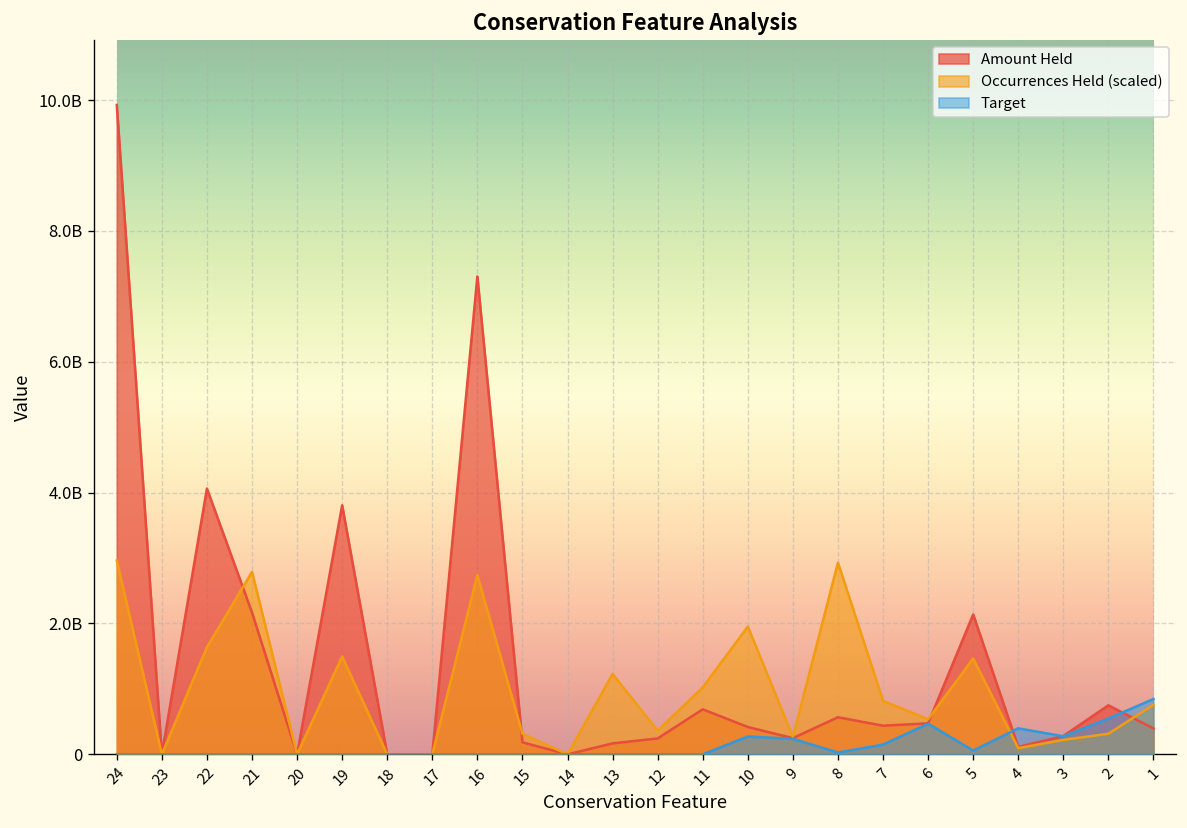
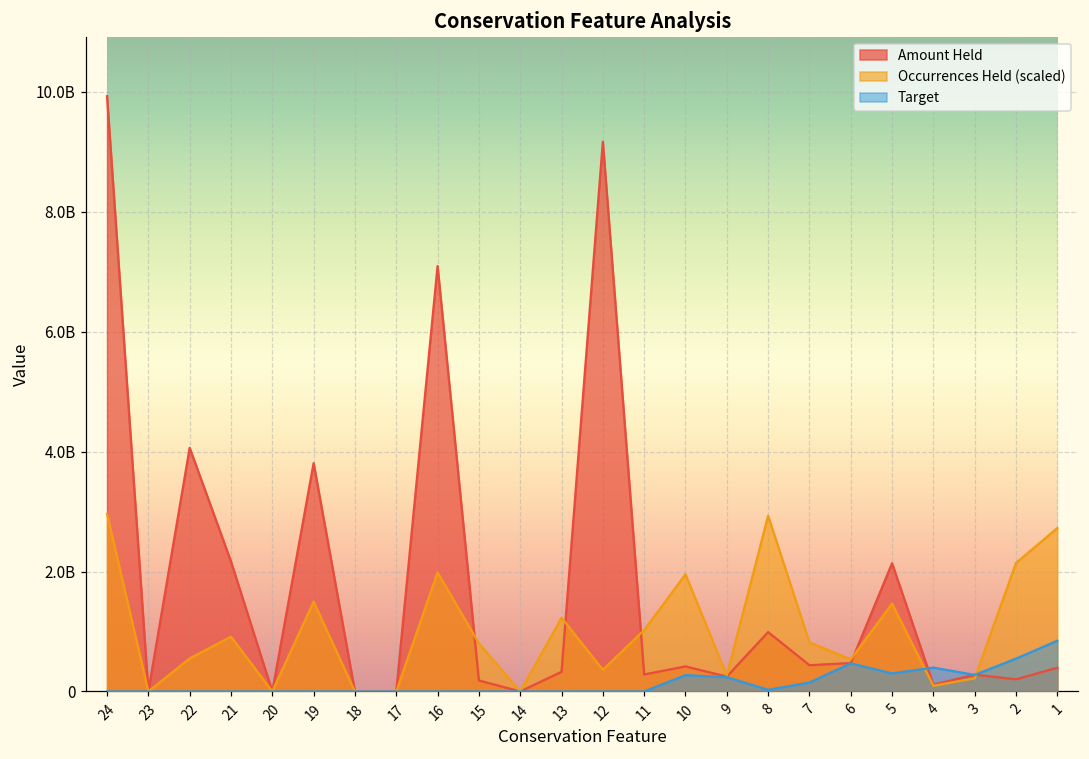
  {
    "Amount Held": {
      "24": 9900000000,
      "22": 4100000000,
      "21": 2200000000,
      "19": 3800000000,
-     "16": 7300000000,
+     "16": 7100000000,
      "15": 200000000,
-     "13": 200000000,
-     "12": 200000000,
-     "11": 700000000,
+     "13": 300000000,
+     "12": 9200000000,
+     "11": 300000000,
      "10": 400000000,
-     "8": 600000000,
+     "8": 1000000000,
      "7": 400000000,
      "5": 2100000000,
-     "2": 800000000,
+     "2": 200000000,
      "1": 400000000
    },
    "Occurrences Held (scaled)": {
      "24": 3000000000,
-     "22": 1600000000,
-     "21": 2800000000,
+     "22": 600000000,
+     "21": 900000000,
      "19": 1500000000,
-     "16": 2700000000,
-     "15": 300000000,
+     "16": 2000000000,
+     "15": 800000000,
      "13": 1200000000,
      "12": 400000000,
      "11": 1000000000,
      "10": 2000000000,
      "8": 2900000000,
      "7": 800000000,
      "6": 500000000,
      "5": 1500000000,
      "3": 200000000,
-     "2": 300000000,
-     "1": 800000000
+     "2": 2100000000,
+     "1": 2700000000
    },
    "Target": {
      "24": 0,
      "22": 0,
      "21": 0,
      "19": 0,
      "16": 0,
      "15": 0,
      "13": 0,
      "12": 0,
      "11": 0,
      "10": 300000000,
      "8": 0,
      "7": 100000000,
-     "5": 100000000,
+     "5": 300000000,
      "4": 400000000,
      "2": 500000000,
      "1": 800000000
    }
  }
